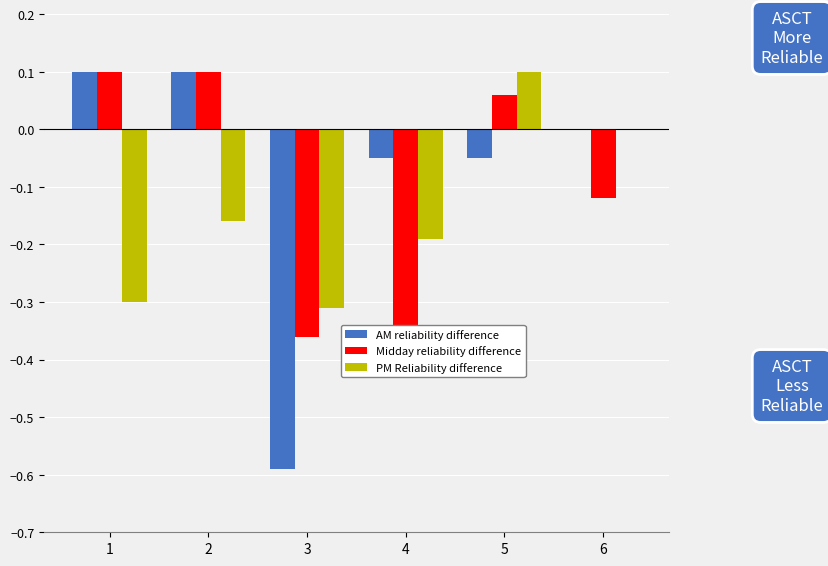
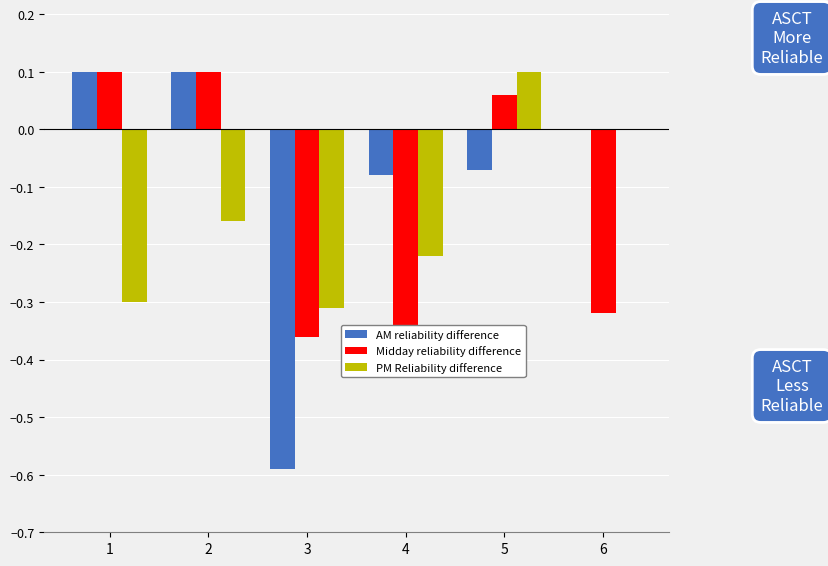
  {
    "AM reliability difference": {
      "1": 0.10,
      "2": 0.10,
      "3": -0.59,
-     "4": -0.05,
-     "5": -0.05,
+     "4": -0.08,
+     "5": -0.07,
      "6": 0.00
    },
    "Midday reliability difference": {
      "1": 0.10,
      "2": 0.10,
      "3": -0.36,
      "5": 0.06,
-     "6": -0.12
+     "6": -0.32
    },
    "PM Reliability difference": {
      "1": -0.30,
      "2": -0.16,
      "3": -0.31,
-     "4": -0.19,
+     "4": -0.22,
      "5": 0.10,
      "6": 0.00
    }
  }
